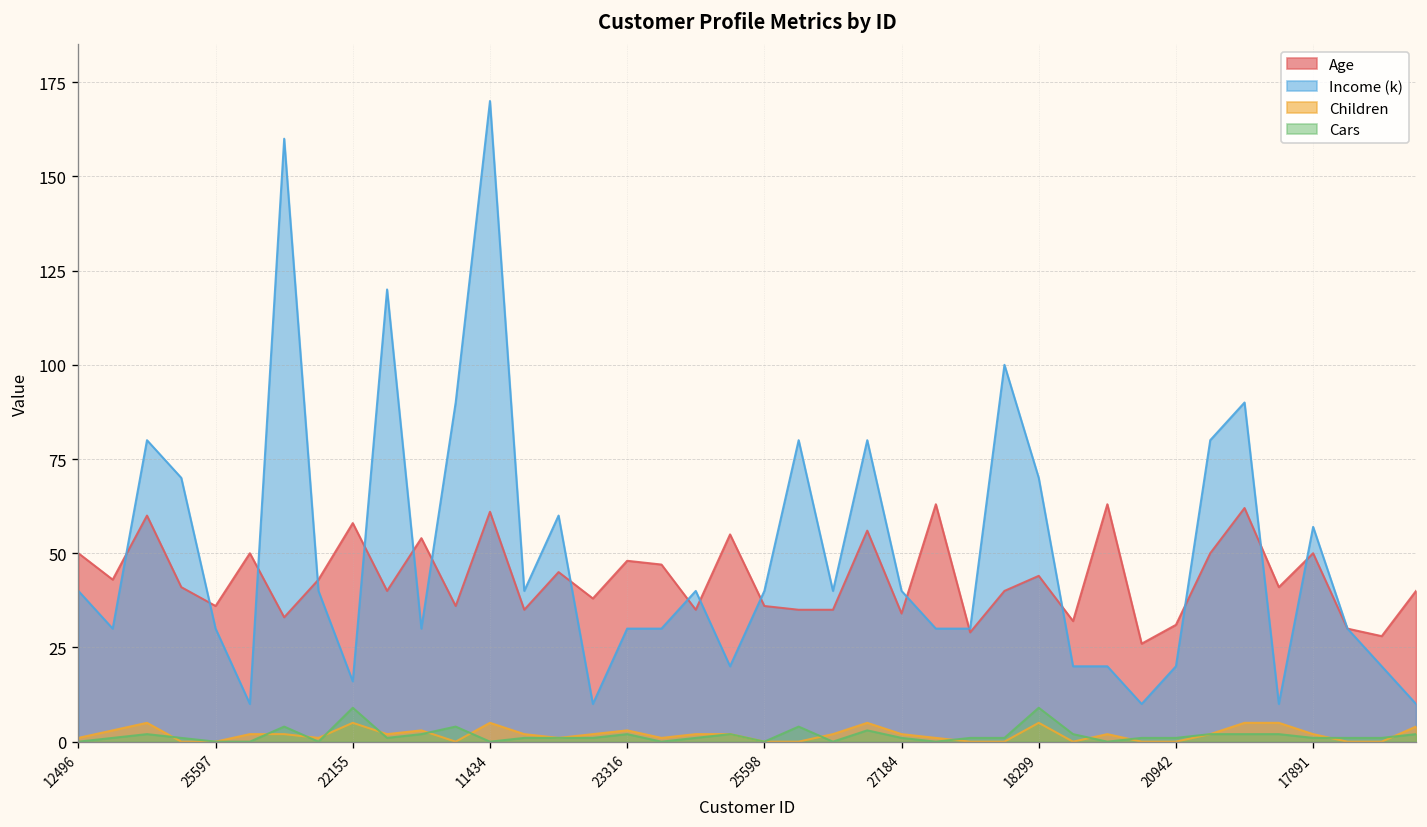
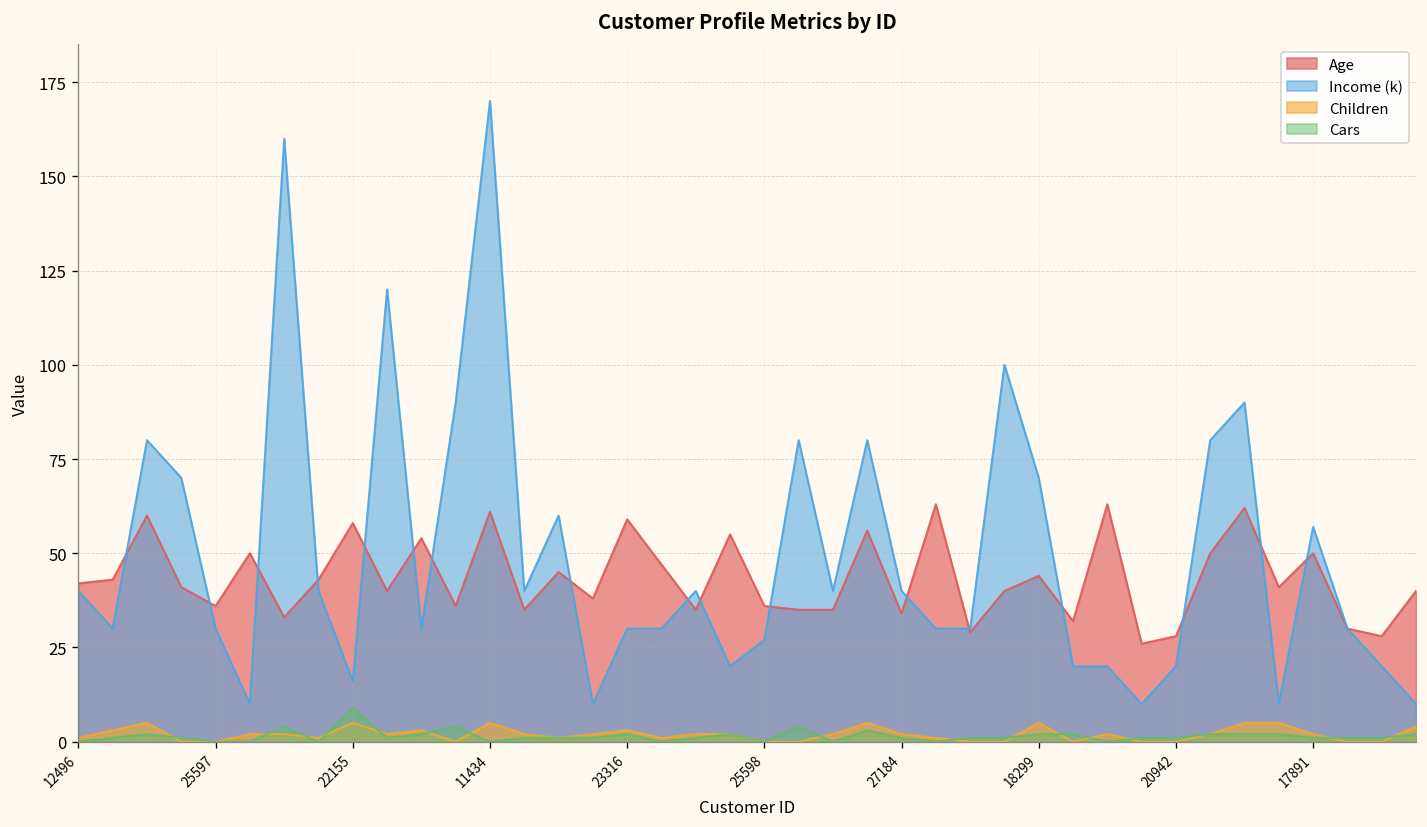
  {
    "Age": {
-     "12496": 50,
+     "12496": 42,
      "25597": 36,
      "22155": 58,
      "11434": 61,
-     "23316": 48,
+     "23316": 59,
      "25598": 36,
      "27184": 34,
      "18299": 44,
-     "20942": 31,
+     "20942": 28,
      "17891": 50
    },
    "Income (k)": {
      "12496": 40,
      "25597": 30,
      "22155": 16,
      "11434": 170,
      "23316": 30,
-     "25598": 40,
+     "25598": 27,
      "27184": 40,
      "18299": 70,
      "20942": 20,
      "17891": 57
    },
    "Children": {
      "12496": 1,
      "22155": 5,
      "11434": 5,
      "23316": 3,
      "27184": 2,
      "18299": 5,
      "20942": 0,
      "17891": 2
    },
    "Cars": {
      "12496": 0,
      "22155": 9,
      "11434": 0,
      "23316": 2,
      "27184": 1,
-     "18299": 9,
+     "18299": 2,
      "20942": 1,
      "17891": 1
    }
  }
